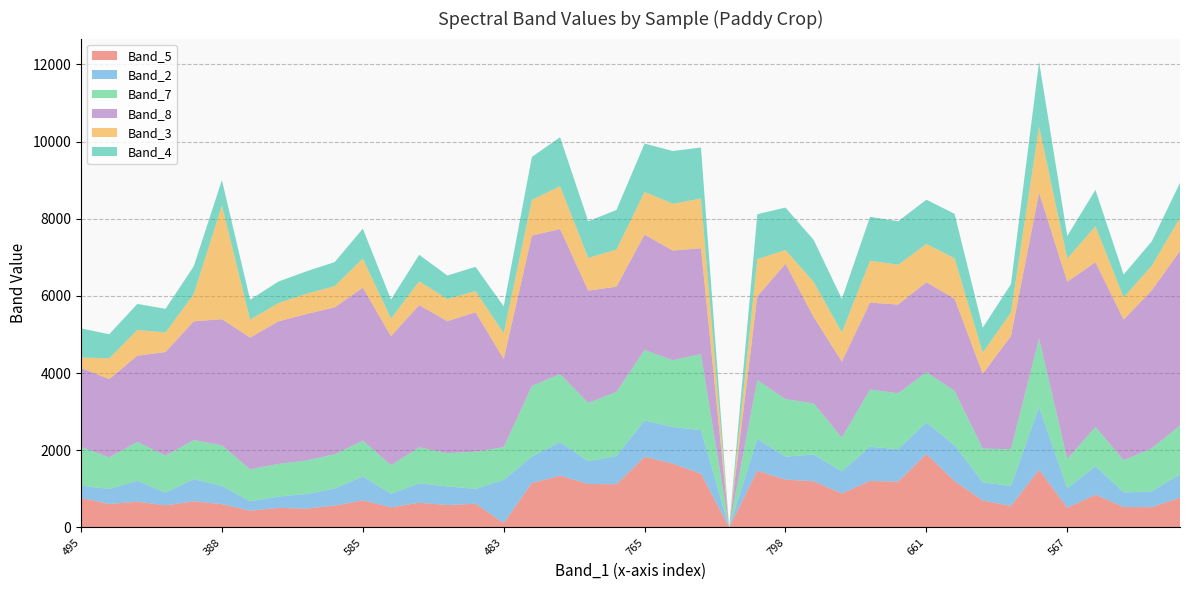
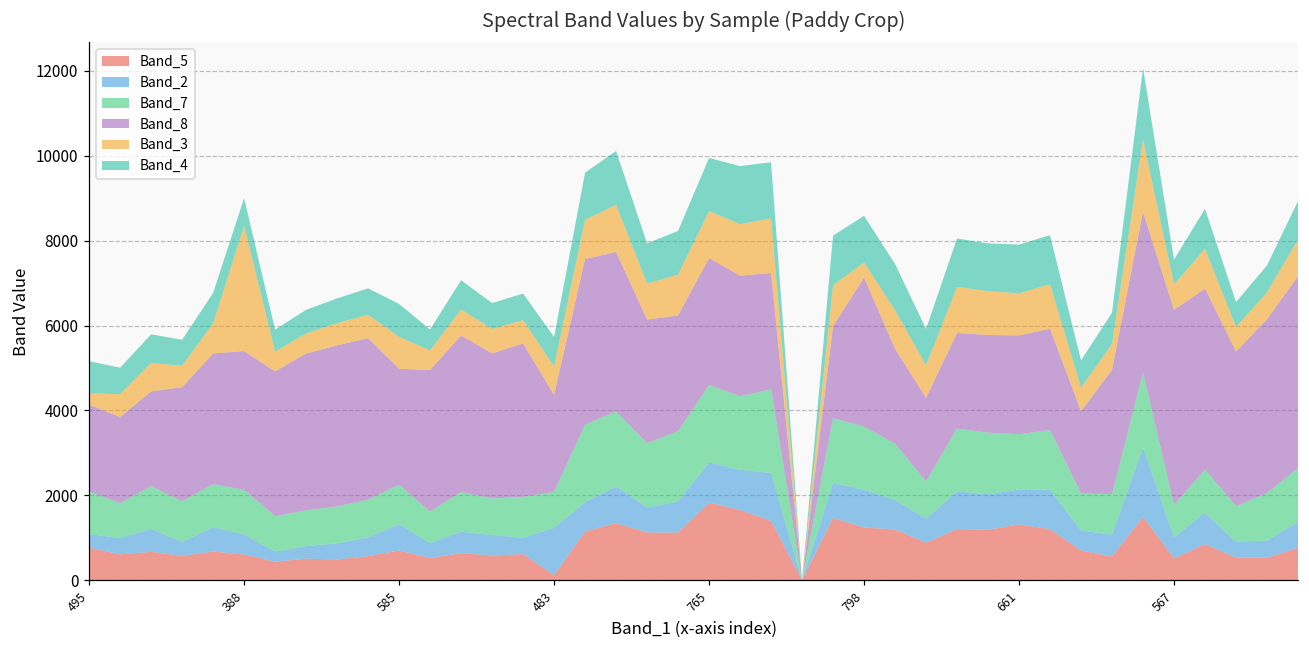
  {
    "Band_5": {
      "495": 800,
      "388": 600,
      "585": 700,
      "483": 100,
      "765": 1800,
      "798": 1200,
-     "661": 1900,
+     "661": 1300,
      "567": 500
    },
    "Band_2": {
      "495": 300,
      "388": 500,
      "585": 600,
      "483": 1100,
      "765": 900,
-     "798": 600,
+     "798": 900,
      "661": 800,
      "567": 500
    },
    "Band_8": {
      "495": 2000,
      "388": 3300,
-     "585": 4000,
+     "585": 2700,
      "483": 2300,
      "765": 3000,
      "798": 3500,
      "661": 2300,
      "567": 4600
    },
    "Band_3": {
      "495": 300,
      "388": 2900,
      "585": 800,
      "483": 700,
      "765": 1100,
      "798": 400,
      "661": 1000,
      "567": 600
    }
  }
